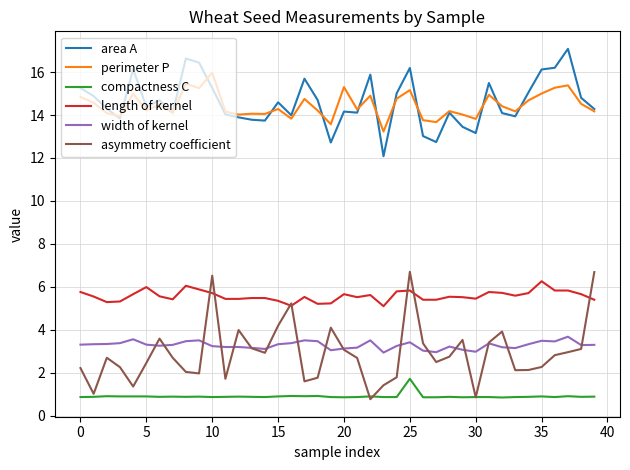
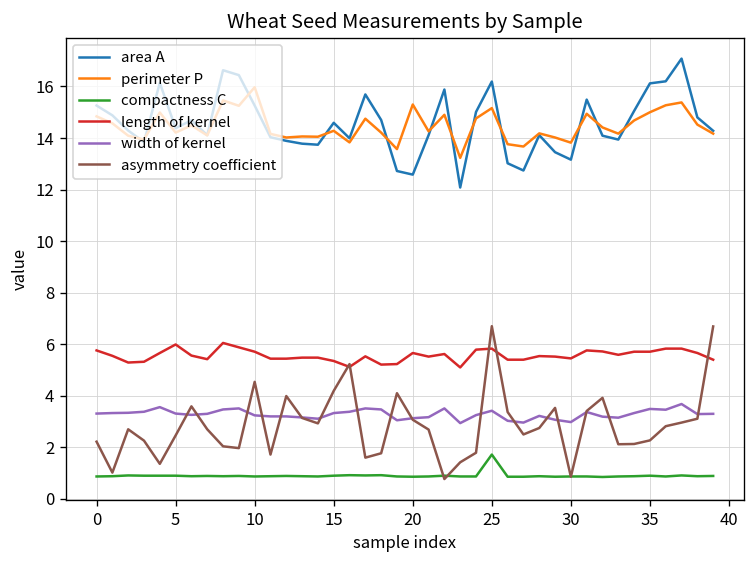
  {
    "area A": {
      "15": 14.6,
-     "20": 14.2,
+     "20": 12.6,
      "25": 16.2,
      "30": 13.2,
      "35": 16.1
    },
    "perimeter P": {
      "15": 14.3,
      "20": 15.3,
      "25": 15.2,
      "30": 13.8,
      "35": 15.0
    },
    "compactness C": {
      "0": 0.9,
      "5": 0.9,
      "10": 0.9,
      "15": 0.9,
      "20": 0.9,
      "25": 1.7,
      "35": 0.9
    },
    "length of kernel": {
      "0": 5.8,
      "5": 6.0,
      "10": 5.7,
      "15": 5.4,
      "20": 5.7,
      "25": 5.8,
      "30": 5.5,
-     "35": 6.3
+     "35": 5.7
    },
    "width of kernel": {
      "0": 3.3,
      "5": 3.3,
      "10": 3.2,
      "15": 3.3,
      "25": 3.4,
      "30": 3.0,
      "35": 3.5
    },
    "asymmetry coefficient": {
      "0": 2.2,
      "5": 2.5,
-     "10": 6.5,
+     "10": 4.5,
      "15": 4.2,
      "25": 6.7,
      "35": 2.3
    }
  }
